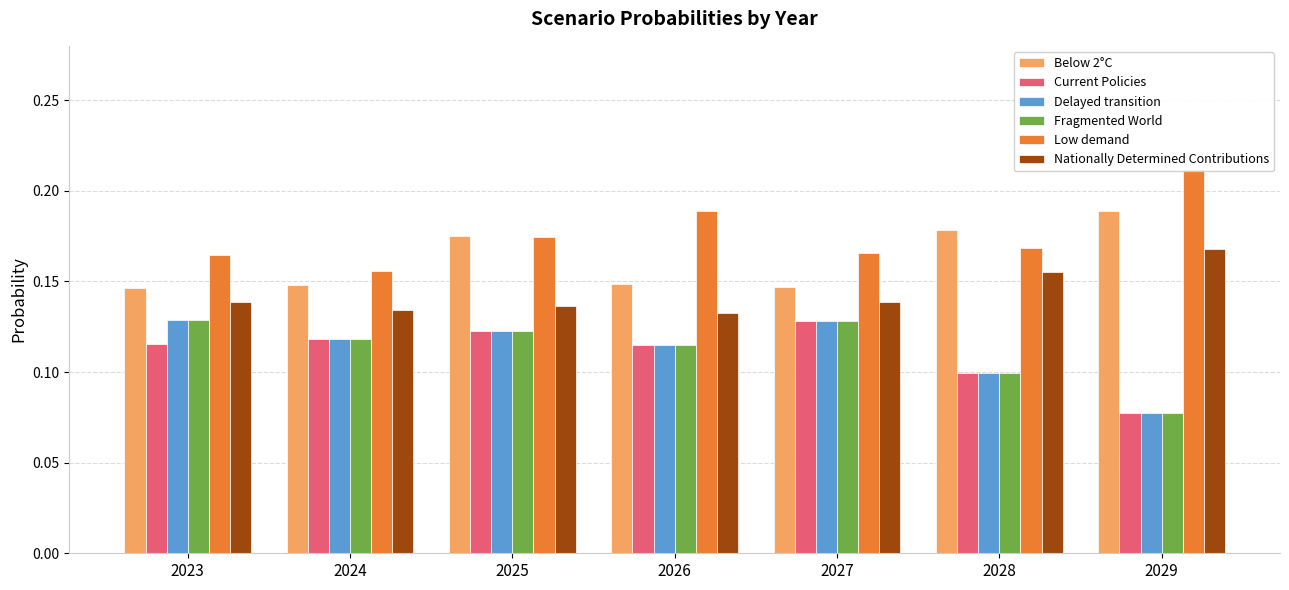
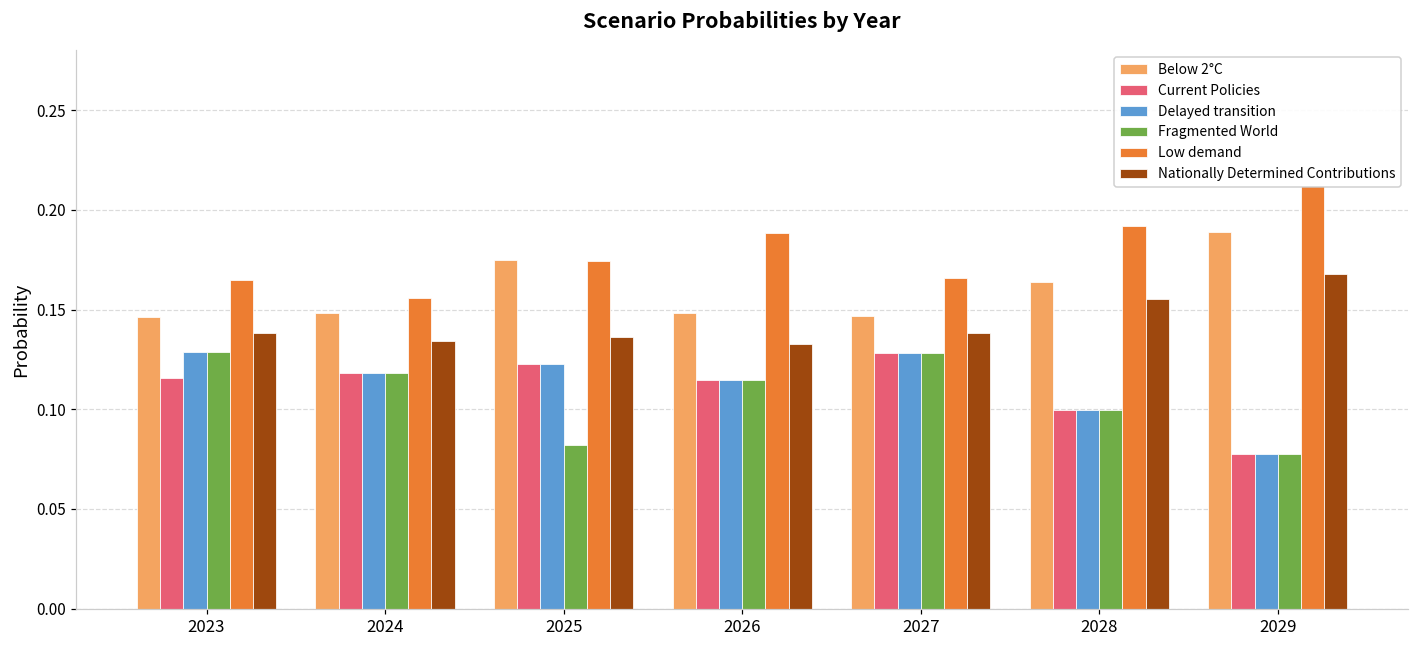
  {
    "Below 2°C": {
      "2023": 0.146,
      "2024": 0.148,
      "2025": 0.175,
      "2026": 0.148,
      "2027": 0.147,
-     "2028": 0.178,
+     "2028": 0.164,
      "2029": 0.189
    },
    "Current Policies": {
      "2023": 0.116,
      "2024": 0.118,
      "2025": 0.123,
      "2026": 0.115,
      "2027": 0.128,
      "2028": 0.100,
      "2029": 0.078
    },
    "Delayed transition": {
      "2023": 0.129,
      "2024": 0.118,
      "2025": 0.123,
      "2026": 0.115,
      "2027": 0.128,
      "2028": 0.100,
      "2029": 0.078
    },
    "Fragmented World": {
      "2023": 0.129,
      "2024": 0.118,
-     "2025": 0.123,
+     "2025": 0.082,
      "2026": 0.115,
      "2027": 0.128,
      "2028": 0.099,
      "2029": 0.078
    },
    "Low demand": {
      "2023": 0.165,
      "2024": 0.156,
      "2025": 0.174,
      "2026": 0.189,
      "2027": 0.166,
-     "2028": 0.168
+     "2028": 0.192
    },
    "Nationally Determined Contributions": {
      "2023": 0.138,
      "2024": 0.134,
      "2025": 0.136,
      "2026": 0.133,
      "2027": 0.138,
      "2028": 0.155,
      "2029": 0.168
    }
  }
